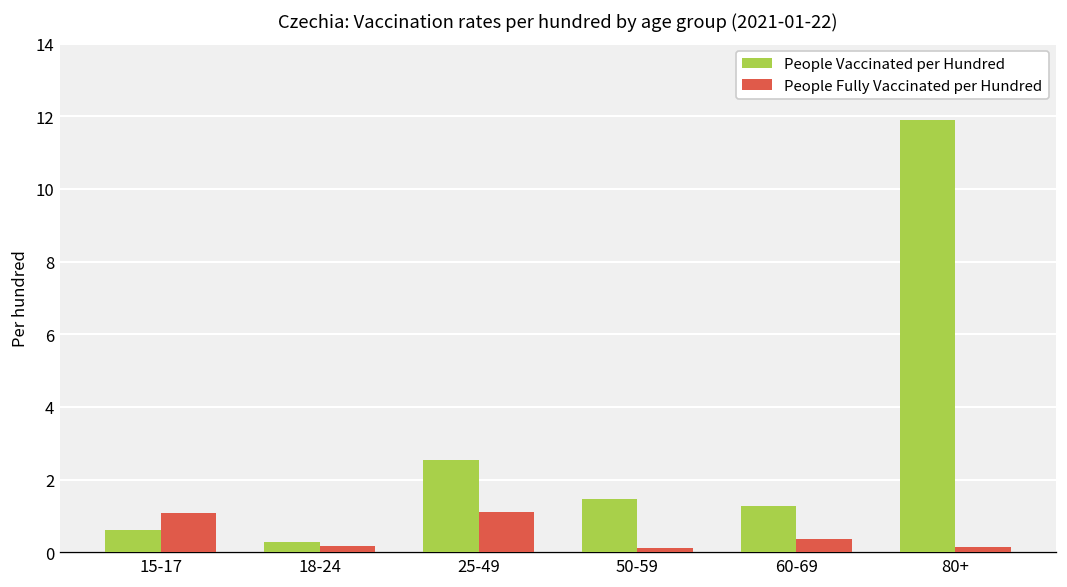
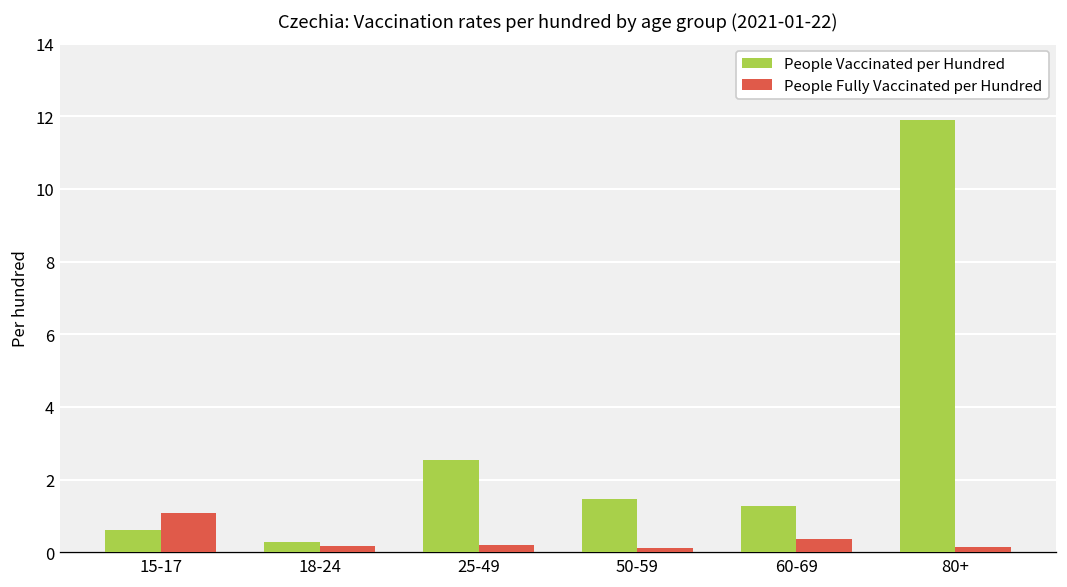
  {
    "People Vaccinated per Hundred": {
      "15-17": 0.6,
      "18-24": 0.3,
      "25-49": 2.5,
      "50-59": 1.5,
      "60-69": 1.3,
      "80+": 11.9
    },
    "People Fully Vaccinated per Hundred": {
      "15-17": 1.1,
      "18-24": 0.2,
-     "25-49": 1.1,
+     "25-49": 0.2,
      "50-59": 0.1,
      "60-69": 0.4,
      "80+": 0.2
    }
  }
